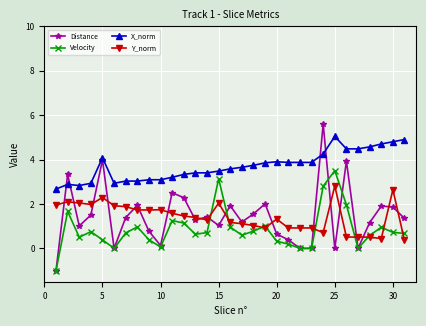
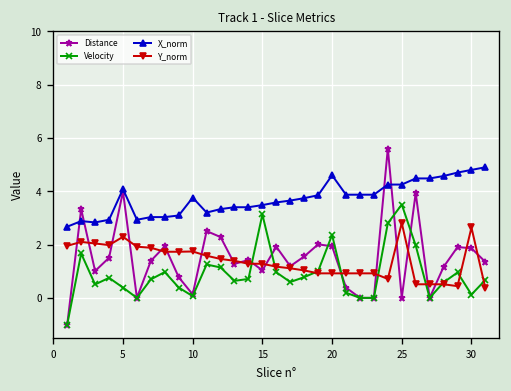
  {
    "Distance": {
      "15": 1.0,
-     "20": 0.6,
+     "20": 1.9,
      "25": 0.0,
      "30": 1.9
    },
    "Velocity": {
      "5": 0.4,
      "15": 3.1,
-     "20": 0.3,
+     "20": 2.4,
      "25": 3.5,
-     "30": 0.7
+     "30": 0.1
    },
    "X_norm": {
-     "10": 3.1,
+     "10": 3.8,
      "15": 3.5,
-     "20": 3.9,
-     "25": 5.0,
+     "20": 4.6,
+     "25": 4.3,
      "30": 4.8
    },
    "Y_norm": {
      "5": 2.3,
      "10": 1.7,
-     "15": 2.0,
-     "20": 1.3,
+     "15": 1.3,
+     "20": 0.9,
      "25": 2.8,
      "30": 2.6
    }
  }
